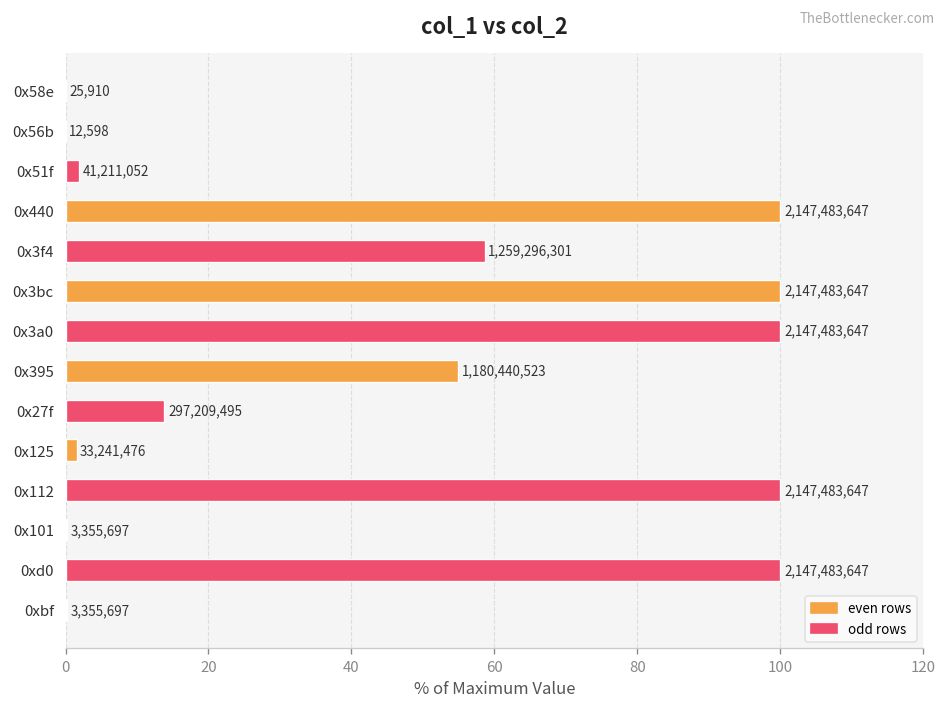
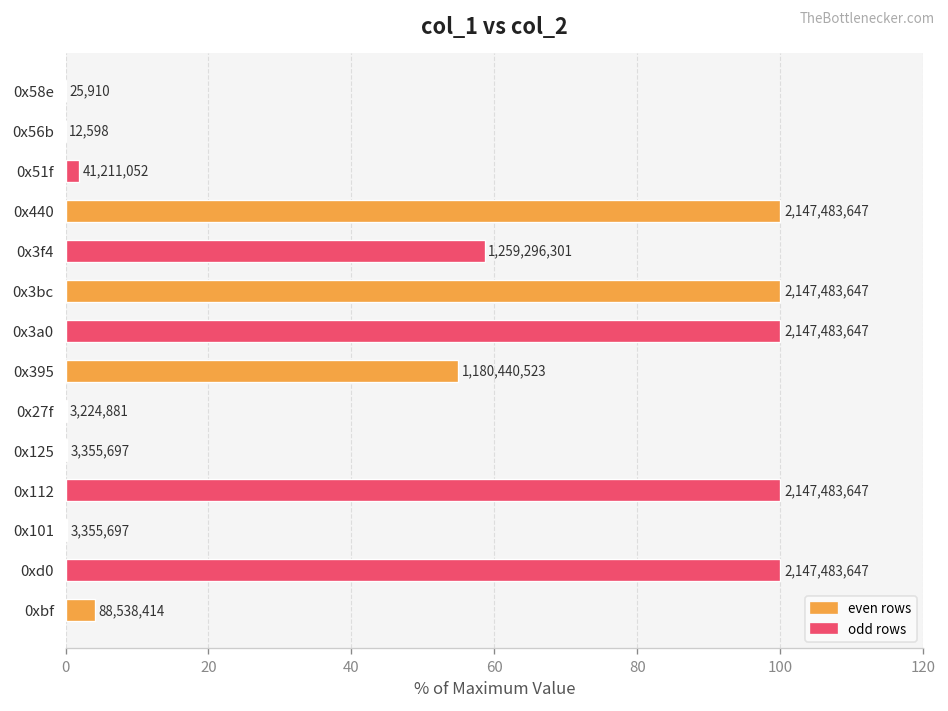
  {
-   "0x27f": "297,209,495",
-   "0x125": "33,241,476",
-   "0xbf": "3,355,697"
+   "0x27f": "3,224,881",
+   "0x125": "3,355,697",
+   "0xbf": "88,538,414"
  }
